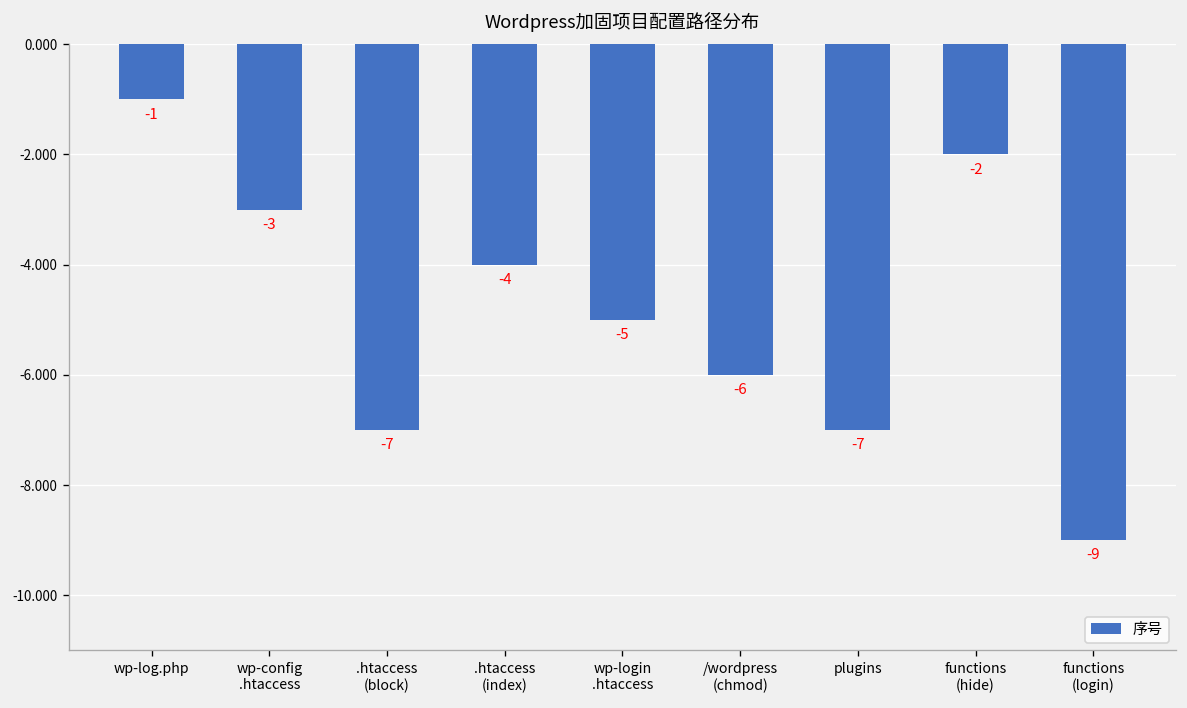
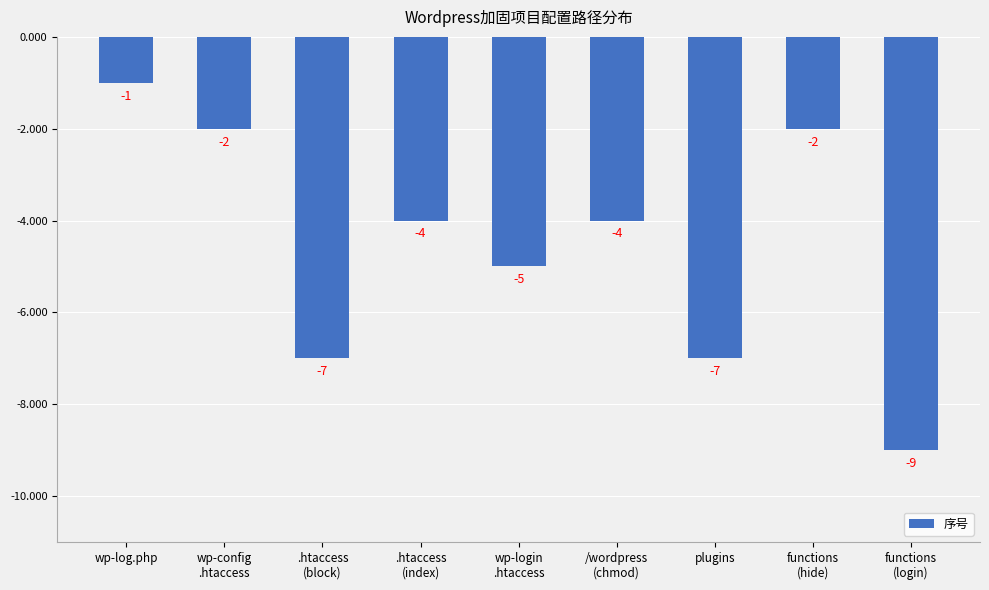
  {
    "wp-log.php": -1,
-   "wp-config .htaccess": -3,
+   "wp-config .htaccess": -2,
    ".htaccess (block)": -7,
    ".htaccess (index)": -4,
    "wp-login .htaccess": -5,
-   "/wordpress (chmod)": -6,
+   "/wordpress (chmod)": -4,
    "plugins": -7,
    "functions (hide)": -2,
    "functions (login)": -9
  }
